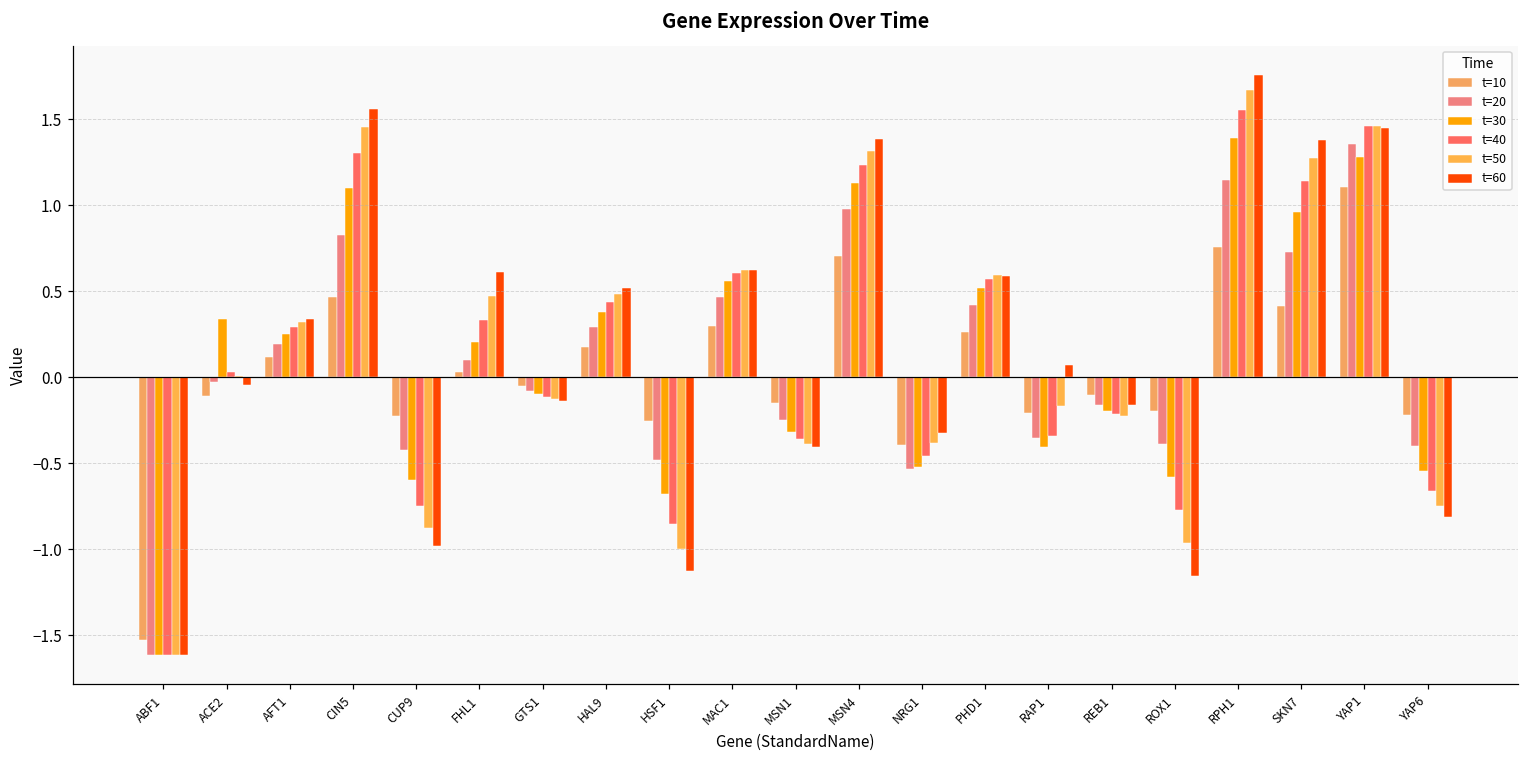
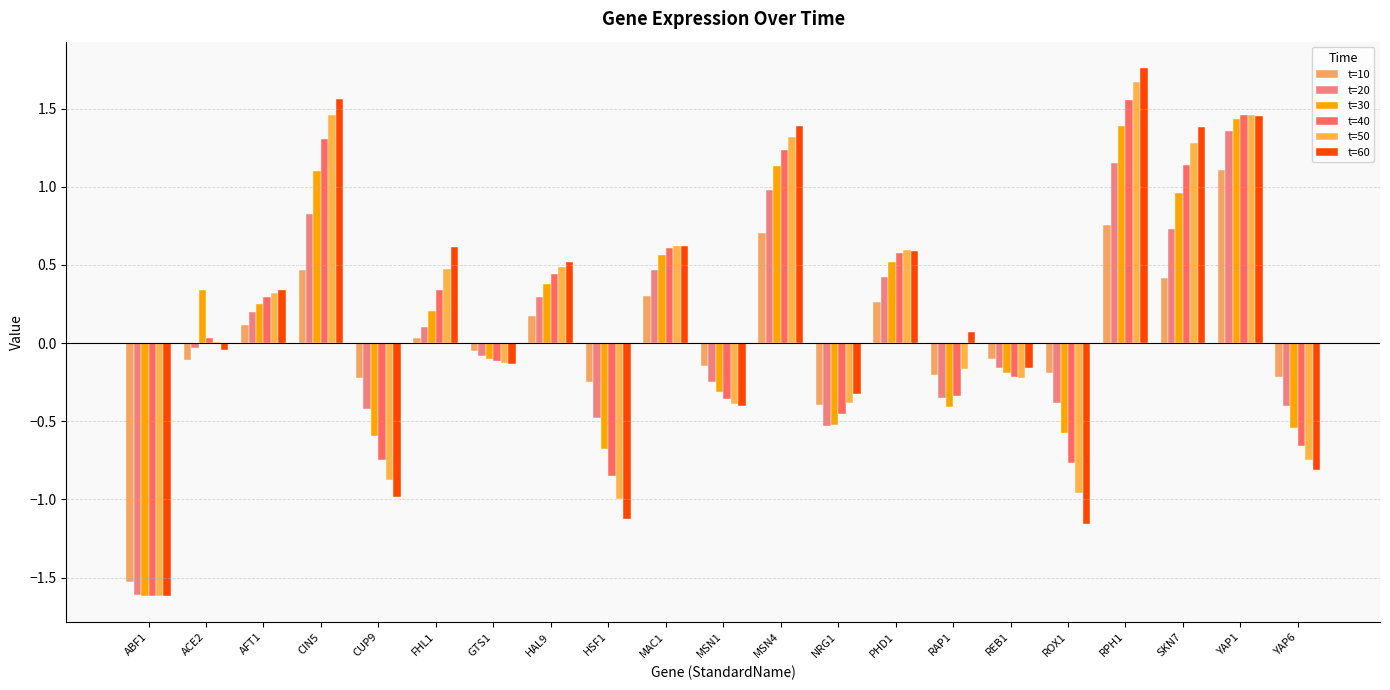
  {
    "t=30": {
      "ABF1": -1.61,
      "ACE2": 0.34,
      "AFT1": 0.25,
      "CIN5": 1.10,
      "CUP9": -0.59,
      "FHL1": 0.21,
      "GTS1": -0.10,
      "HAL9": 0.38,
      "HSF1": -0.68,
      "MAC1": 0.56,
      "MSN1": -0.31,
      "MSN4": 1.13,
      "NRG1": -0.52,
      "PHD1": 0.52,
      "RAP1": -0.41,
      "REB1": -0.19,
      "ROX1": -0.58,
      "RPH1": 1.39,
      "SKN7": 0.96,
-     "YAP1": 1.28,
+     "YAP1": 1.44,
      "YAP6": -0.54
    },
    "t=60": {
      "ABF1": -1.61,
      "ACE2": -0.04,
      "AFT1": 0.34,
      "CIN5": 1.56,
      "CUP9": -0.98,
      "FHL1": 0.62,
      "GTS1": -0.13,
      "HAL9": 0.52,
      "HSF1": -1.12,
      "MAC1": 0.62,
      "MSN1": -0.41,
      "MSN4": 1.39,
      "NRG1": -0.32,
      "PHD1": 0.59,
      "RAP1": 0.07,
      "REB1": -0.16,
      "ROX1": -1.15,
      "RPH1": 1.76,
      "SKN7": 1.38,
      "YAP1": 1.45,
      "YAP6": -0.81
    }
  }
